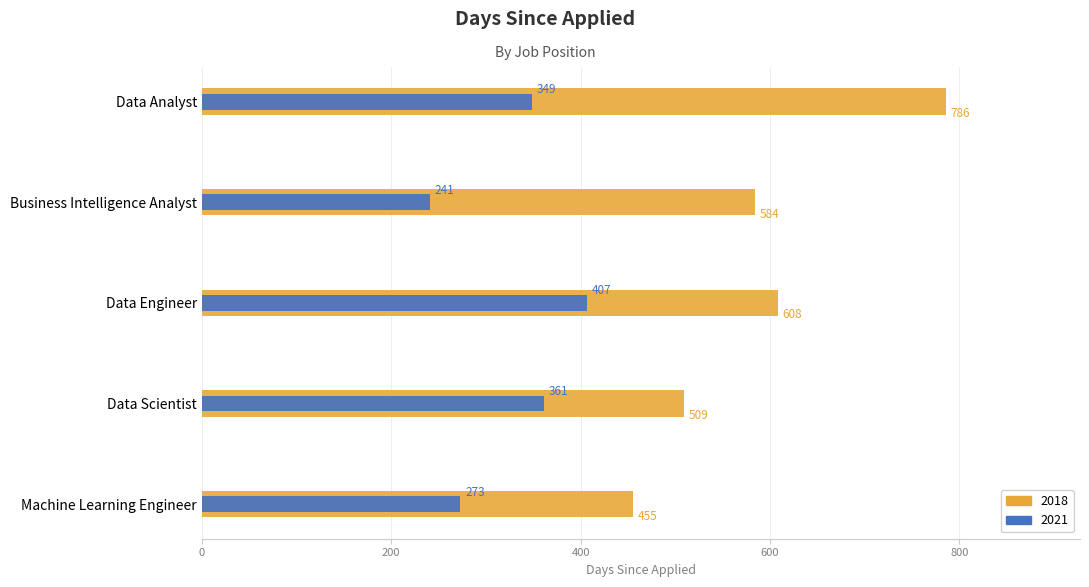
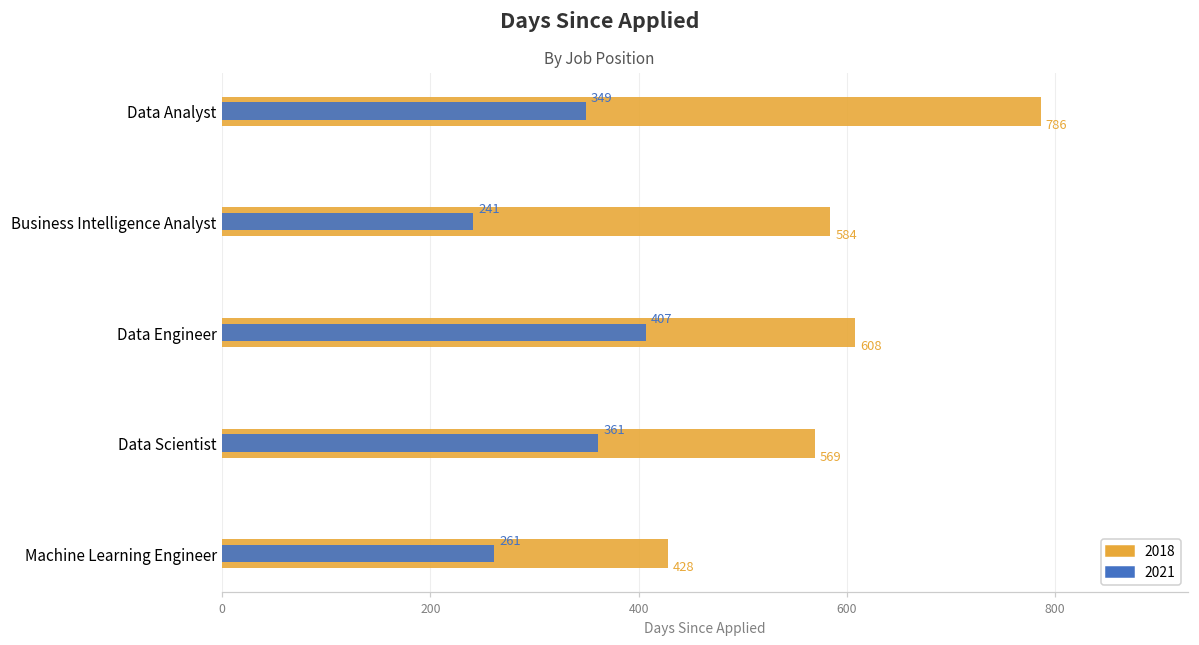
  {
    "2018": {
      "Data Analyst": 786,
      "Business Intelligence Analyst": 584,
      "Data Engineer": 608,
-     "Data Scientist": 509,
-     "Machine Learning Engineer": 455
+     "Data Scientist": 569,
+     "Machine Learning Engineer": 428
    },
    "2021": {
-     "Machine Learning Engineer": 273
+     "Machine Learning Engineer": 261
    }
  }
